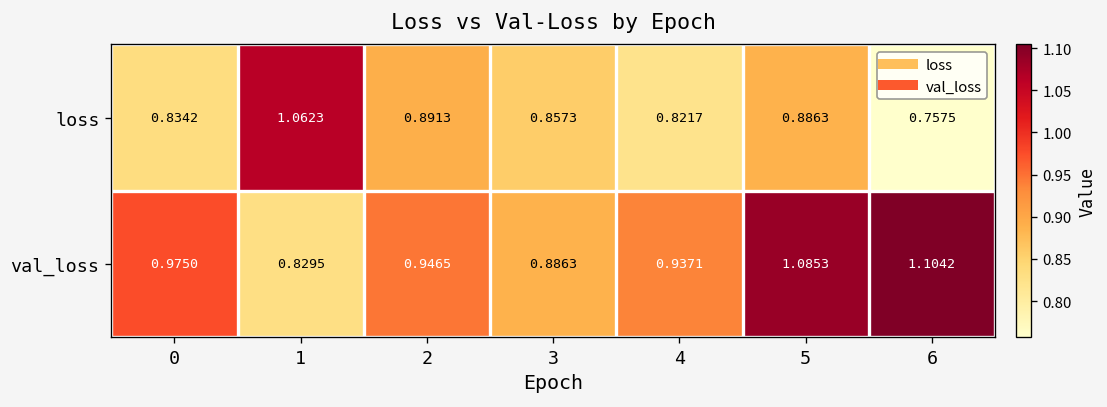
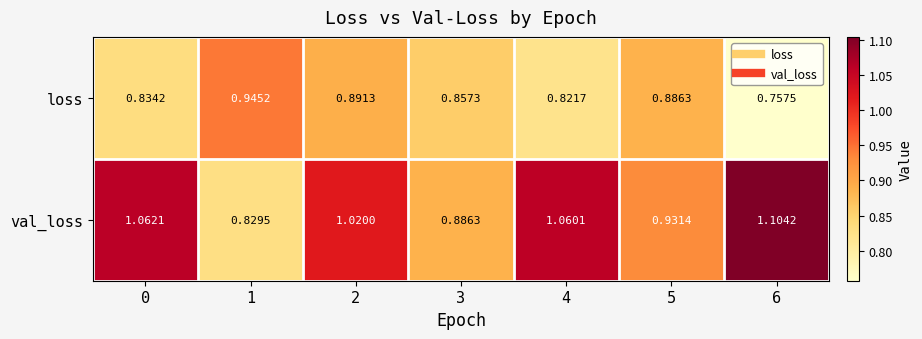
  {
    "loss": {
      "0": 0.8342,
-     "1": 1.0623,
+     "1": 0.9452,
      "2": 0.8913,
      "3": 0.8573,
      "4": 0.8217,
      "5": 0.8863,
      "6": 0.7575
    },
    "val_loss": {
-     "0": 0.9750,
+     "0": 1.0621,
      "1": 0.8295,
-     "2": 0.9465,
+     "2": 1.0200,
      "3": 0.8863,
-     "4": 0.9371,
-     "5": 1.0853,
+     "4": 1.0601,
+     "5": 0.9314,
      "6": 1.1042
    }
  }
